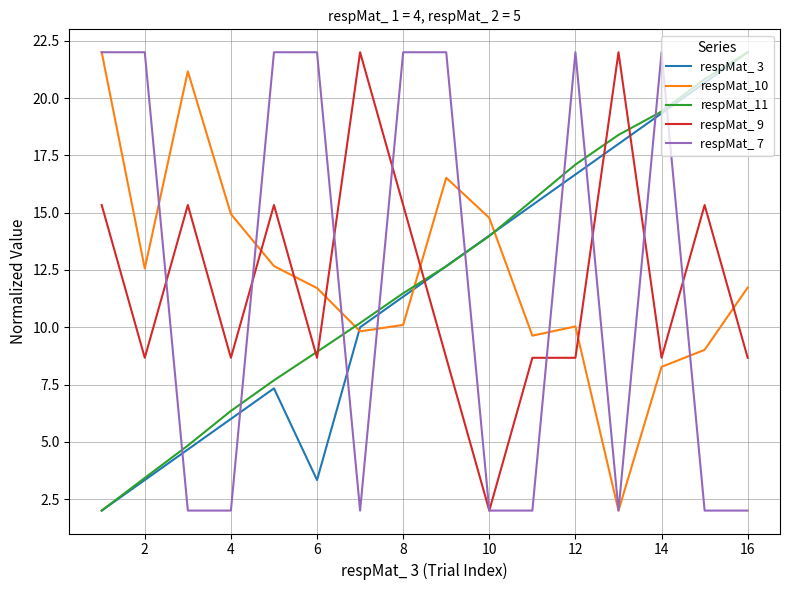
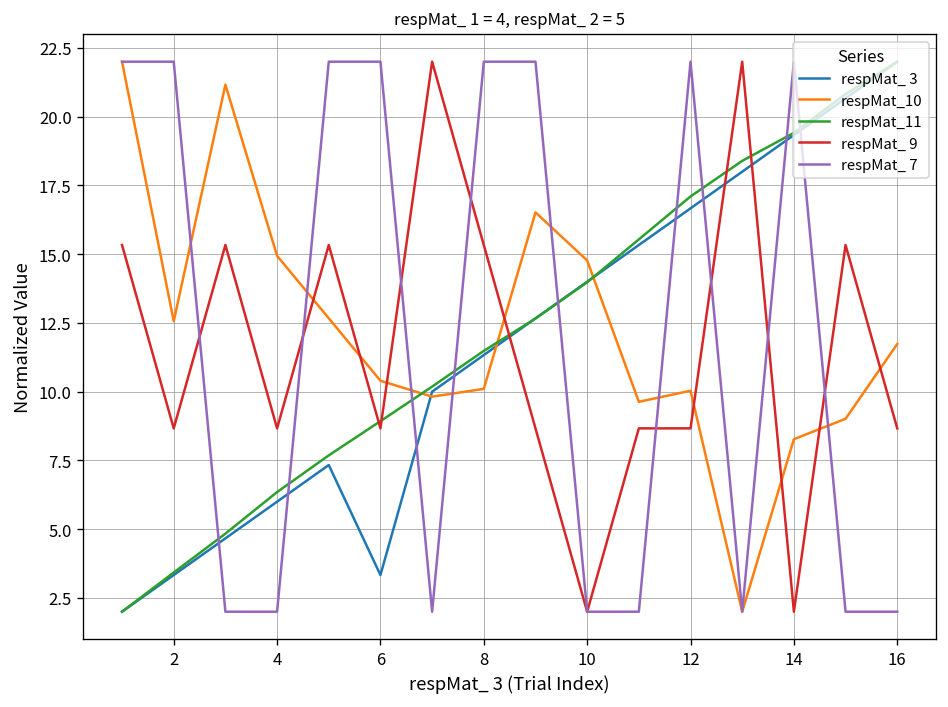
  {
    "respMat_ 3": {
      "4": 6.0,
      "6": 3.3,
      "8": 11.3,
      "12": 16.7
    },
    "respMat_10": {
      "2": 12.6,
      "4": 14.9,
-     "6": 11.7,
+     "6": 10.4,
      "8": 10.1,
      "10": 14.8,
      "12": 10.0,
      "14": 8.3,
      "16": 11.7
    },
    "respMat_11": {
      "4": 6.3,
      "6": 8.9,
      "8": 11.5,
      "12": 17.1
    },
    "respMat_ 9": {
      "2": 8.7,
      "4": 8.7,
      "6": 8.7,
      "8": 15.3,
      "12": 8.7,
-     "14": 8.7,
+     "14": 2.0,
      "16": 8.7
    },
    "respMat_ 7": {
      "2": 22.0,
      "4": 2.0,
      "6": 22.0,
      "8": 22.0,
      "12": 22.0,
      "16": 2.0
    }
  }
